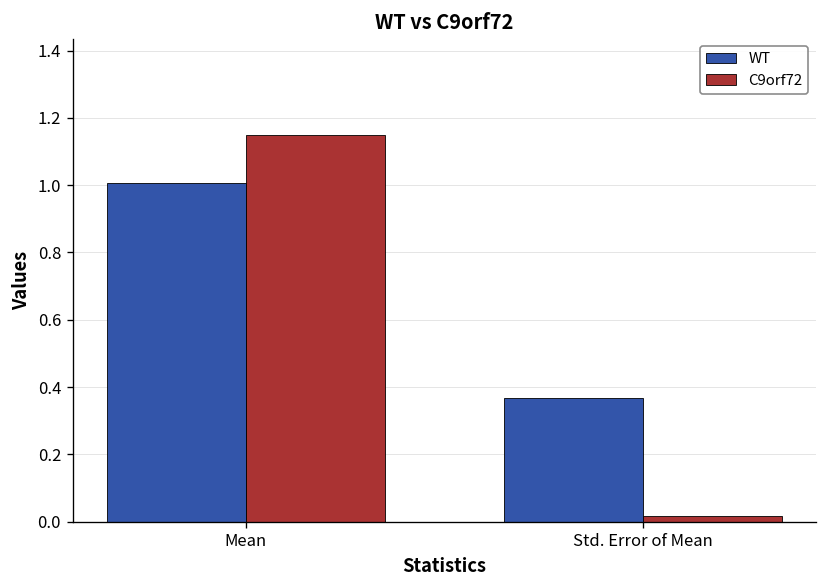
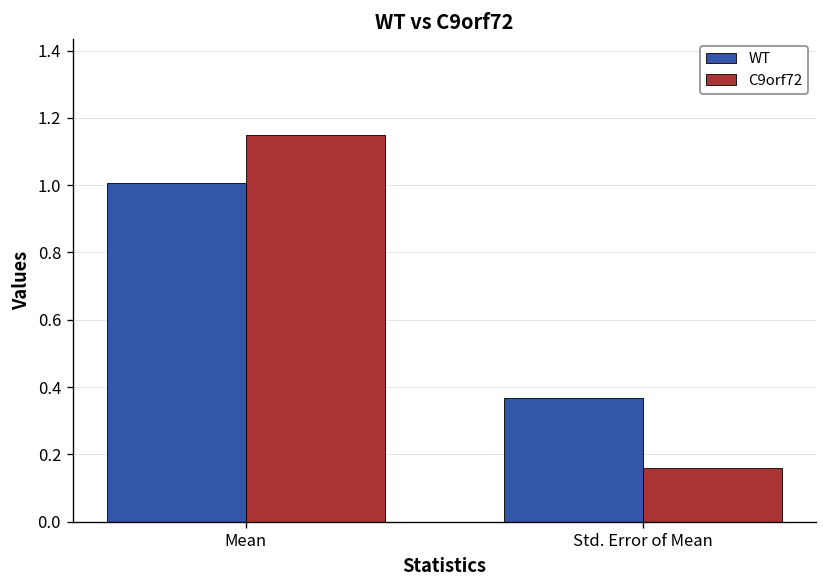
  {
    "WT": {
      "Mean": 1.01,
      "Std. Error of Mean": 0.37
    },
    "C9orf72": {
      "Mean": 1.15,
-     "Std. Error of Mean": 0.02
+     "Std. Error of Mean": 0.16
    }
  }
